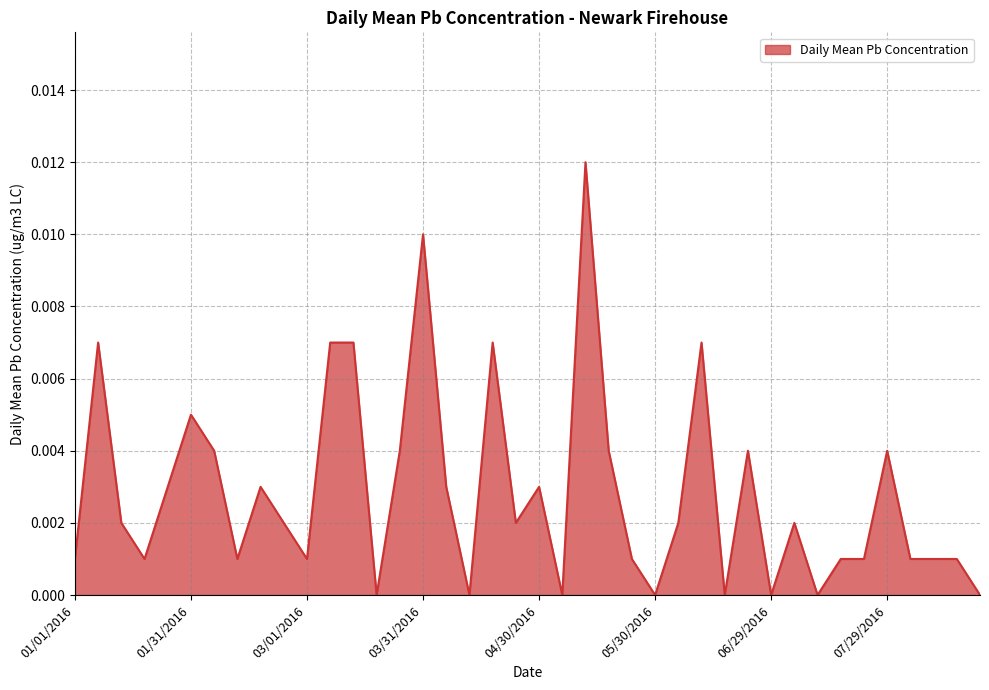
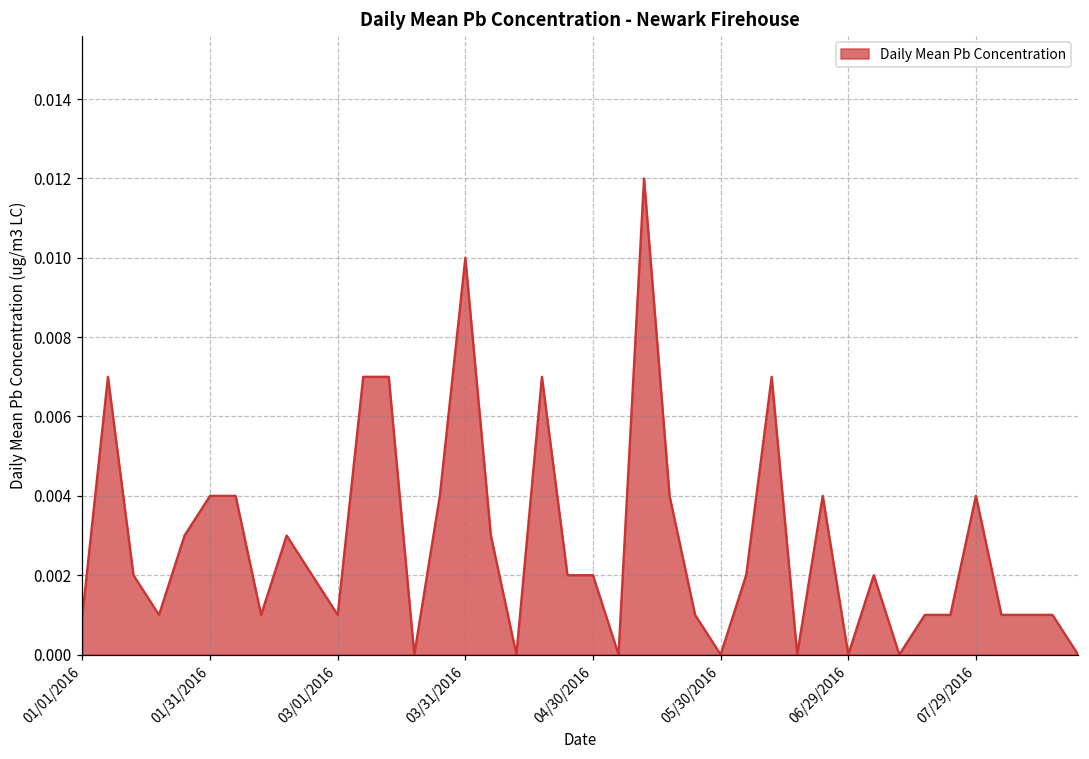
  {
    "01/01/2016": 0.001,
-   "01/31/2016": 0.005,
+   "01/31/2016": 0.004,
    "03/01/2016": 0.001,
    "03/31/2016": 0.010,
-   "04/30/2016": 0.003,
+   "04/30/2016": 0.002,
    "05/30/2016": 0.000,
    "06/29/2016": 0.000,
    "07/29/2016": 0.004
  }
